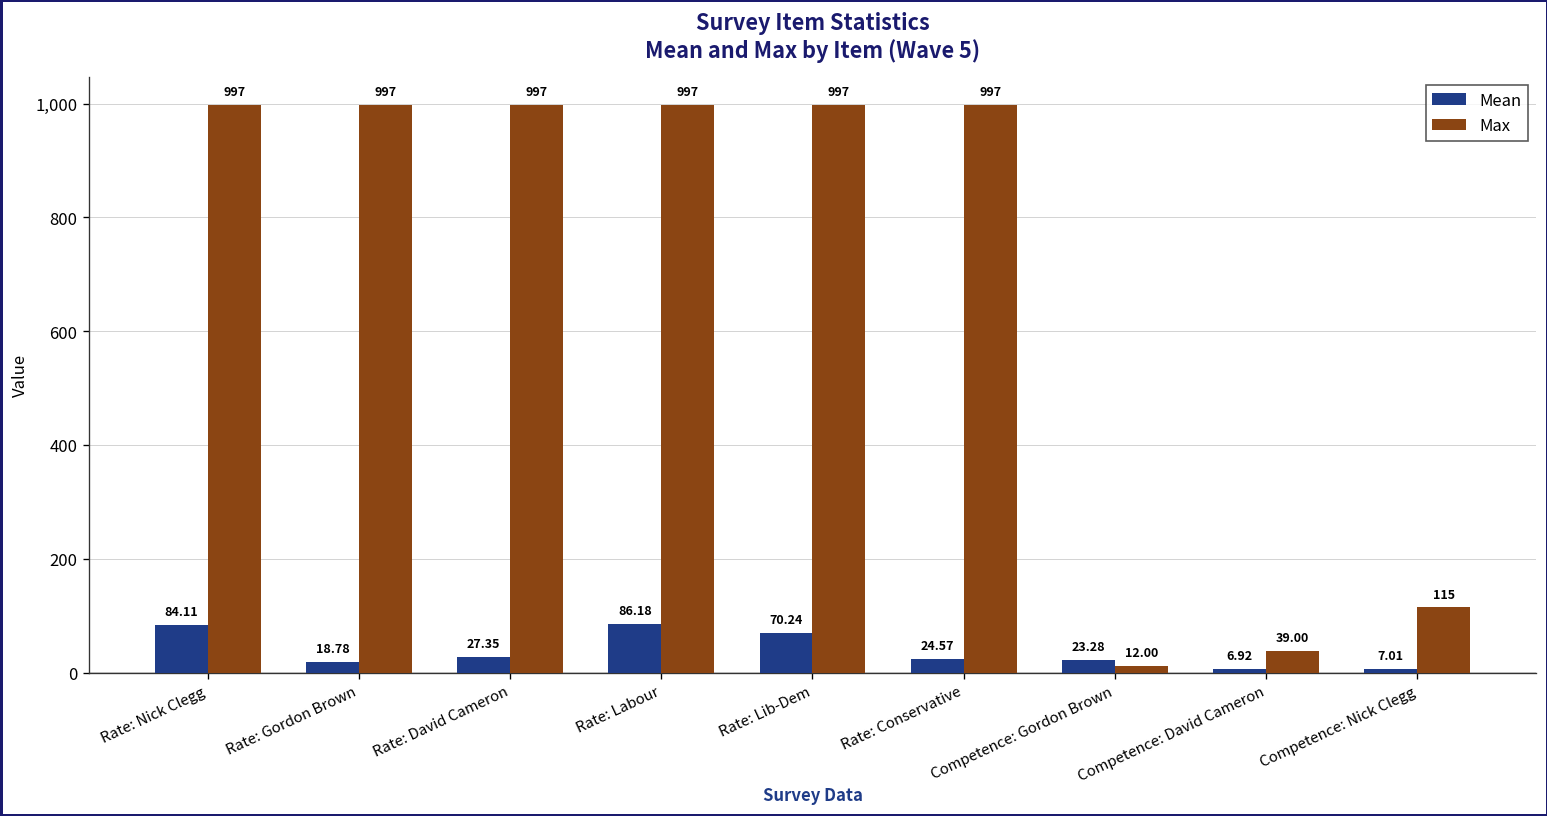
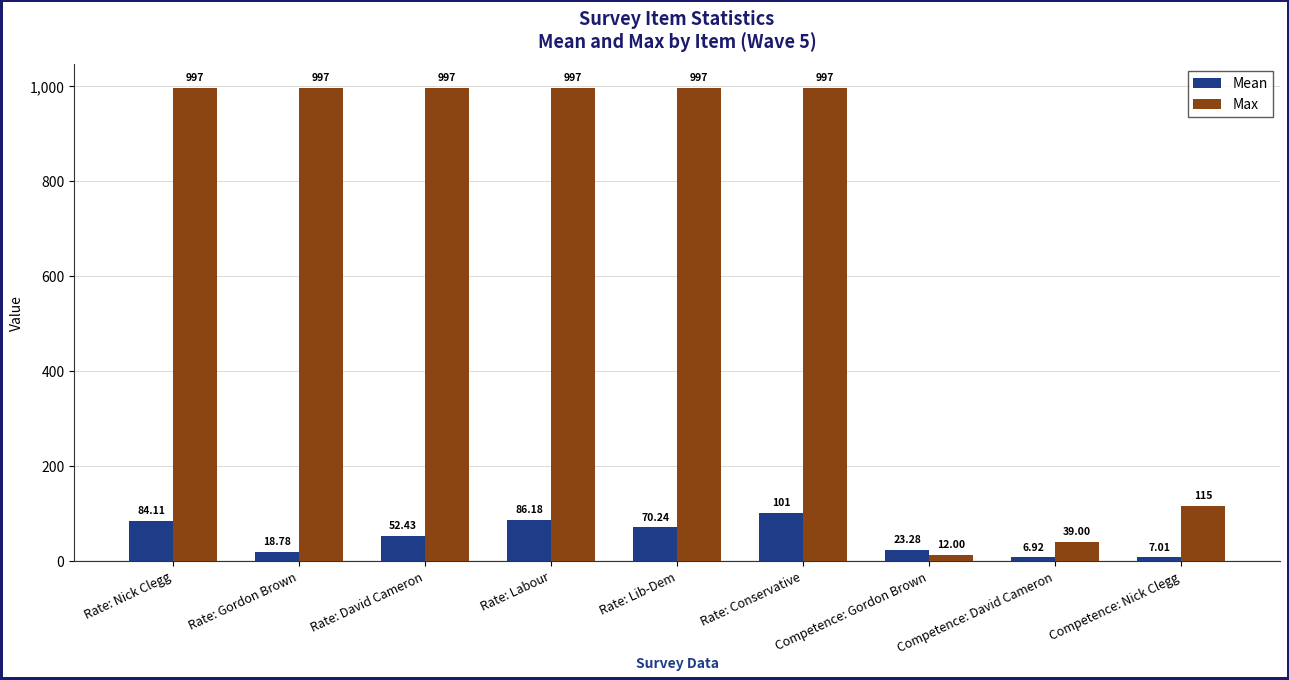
  {
    "Mean": {
      "Rate: Nick Clegg": 84.11,
      "Rate: Gordon Brown": 18.78,
-     "Rate: David Cameron": 27.35,
+     "Rate: David Cameron": 52.43,
      "Rate: Labour": 86.18,
      "Rate: Lib-Dem": 70.24,
-     "Rate: Conservative": 24.57,
+     "Rate: Conservative": 101,
      "Competence: Gordon Brown": 23.28,
      "Competence: David Cameron": 6.92,
      "Competence: Nick Clegg": 7.01
    },
    "Max": {
      "Rate: Nick Clegg": 997,
      "Rate: Gordon Brown": 997,
      "Rate: David Cameron": 997,
      "Rate: Labour": 997,
      "Rate: Lib-Dem": 997,
      "Rate: Conservative": 997,
      "Competence: Gordon Brown": 12.00,
      "Competence: David Cameron": 39.00,
      "Competence: Nick Clegg": 115
    }
  }
